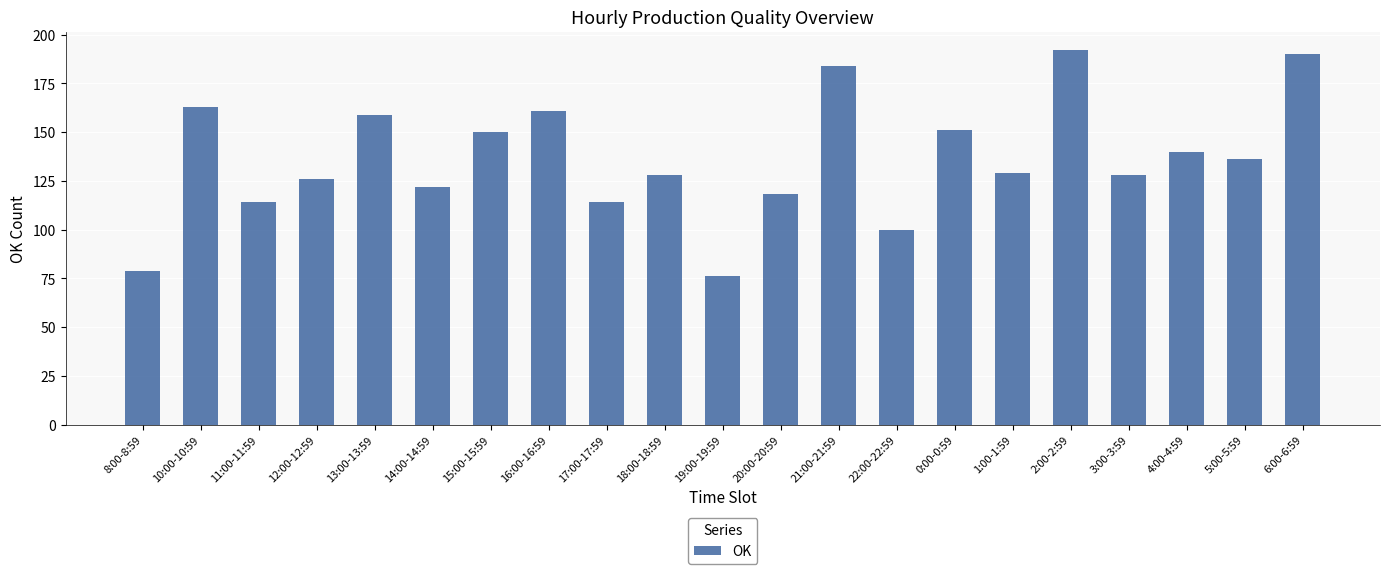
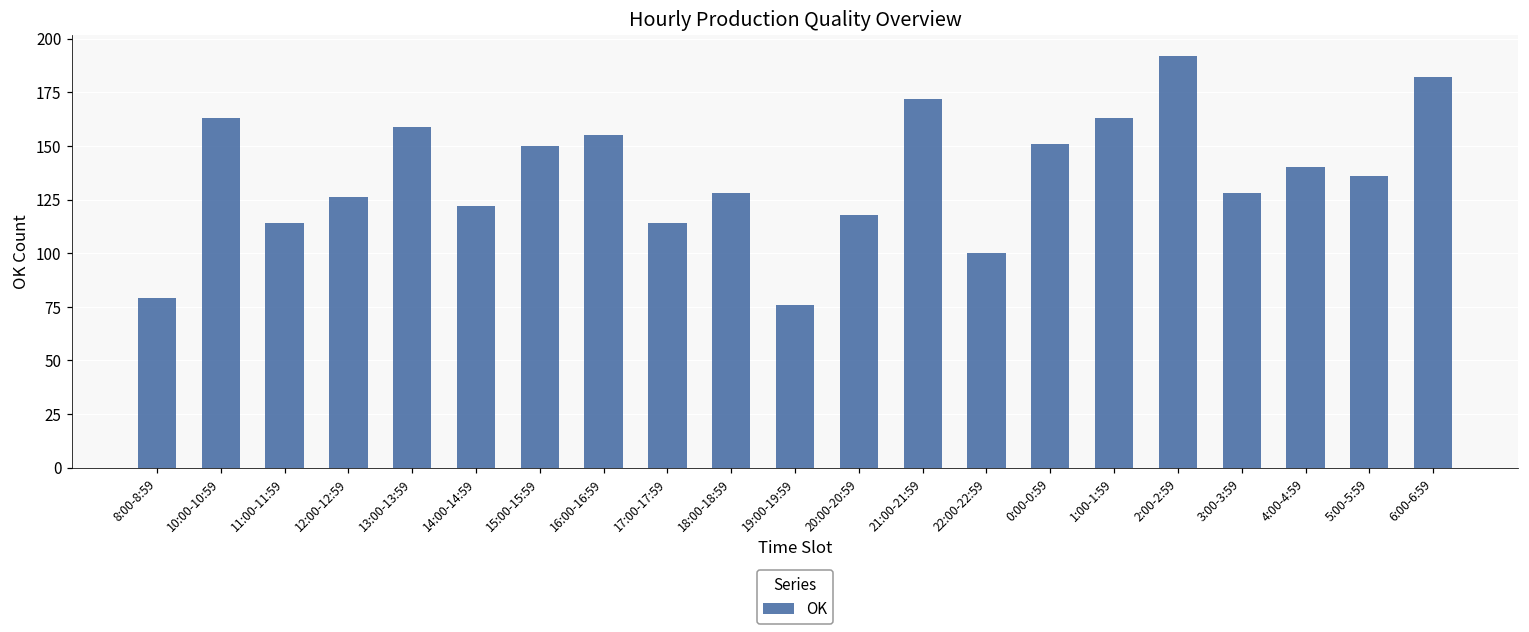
  {
    "8:00-8:59": 79,
    "10:00-10:59": 163,
    "11:00-11:59": 114,
    "12:00-12:59": 126,
    "13:00-13:59": 159,
    "14:00-14:59": 122,
    "15:00-15:59": 150,
-   "16:00-16:59": 161,
+   "16:00-16:59": 155,
    "17:00-17:59": 114,
    "18:00-18:59": 128,
    "19:00-19:59": 76,
    "20:00-20:59": 118,
-   "21:00-21:59": 184,
+   "21:00-21:59": 172,
    "22:00-22:59": 100,
    "0:00-0:59": 151,
-   "1:00-1:59": 129,
+   "1:00-1:59": 163,
    "2:00-2:59": 192,
    "3:00-3:59": 128,
    "4:00-4:59": 140,
    "5:00-5:59": 136,
-   "6:00-6:59": 190
+   "6:00-6:59": 182
  }
